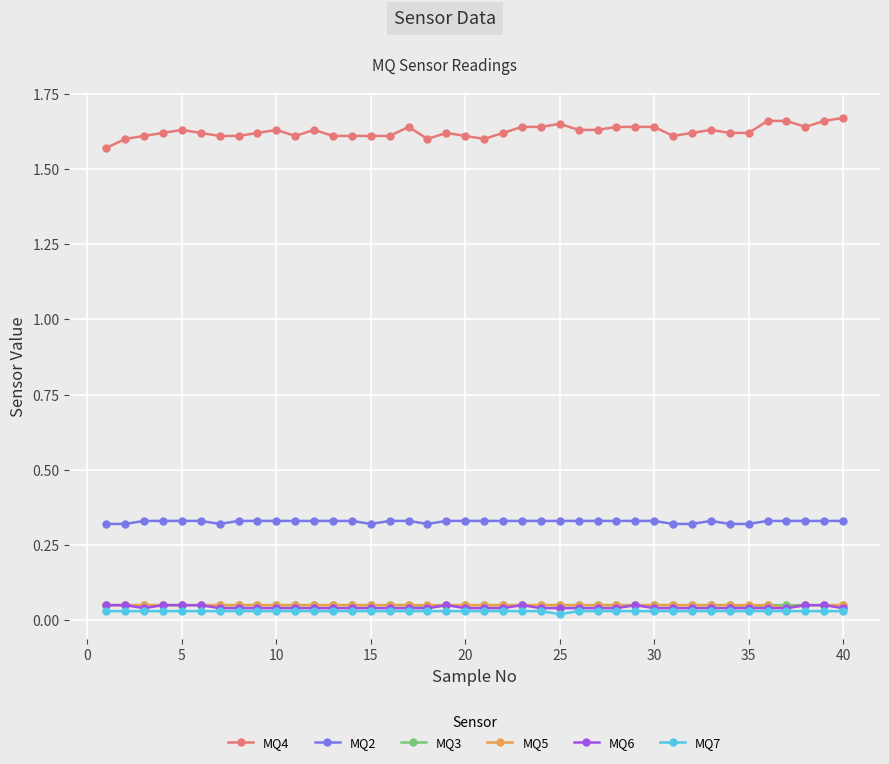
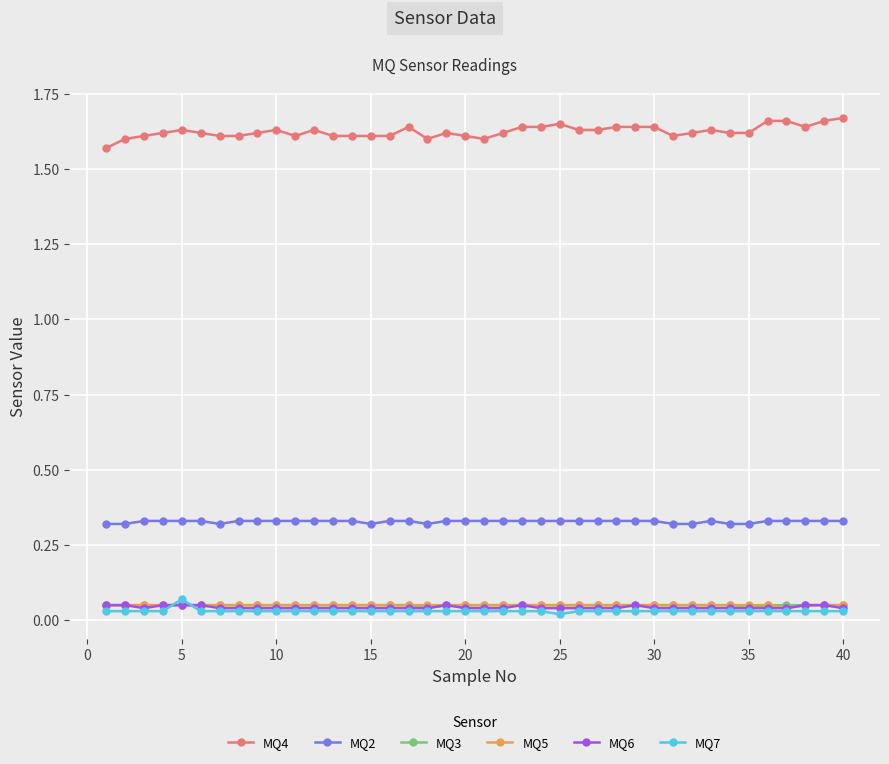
  {
    "MQ7": {
-     "5": 0.03,
+     "5": 0.07,
      "10": 0.03,
      "15": 0.03,
      "20": 0.03,
      "25": 0.02,
      "30": 0.03,
      "35": 0.03,
      "40": 0.03
    }
  }
